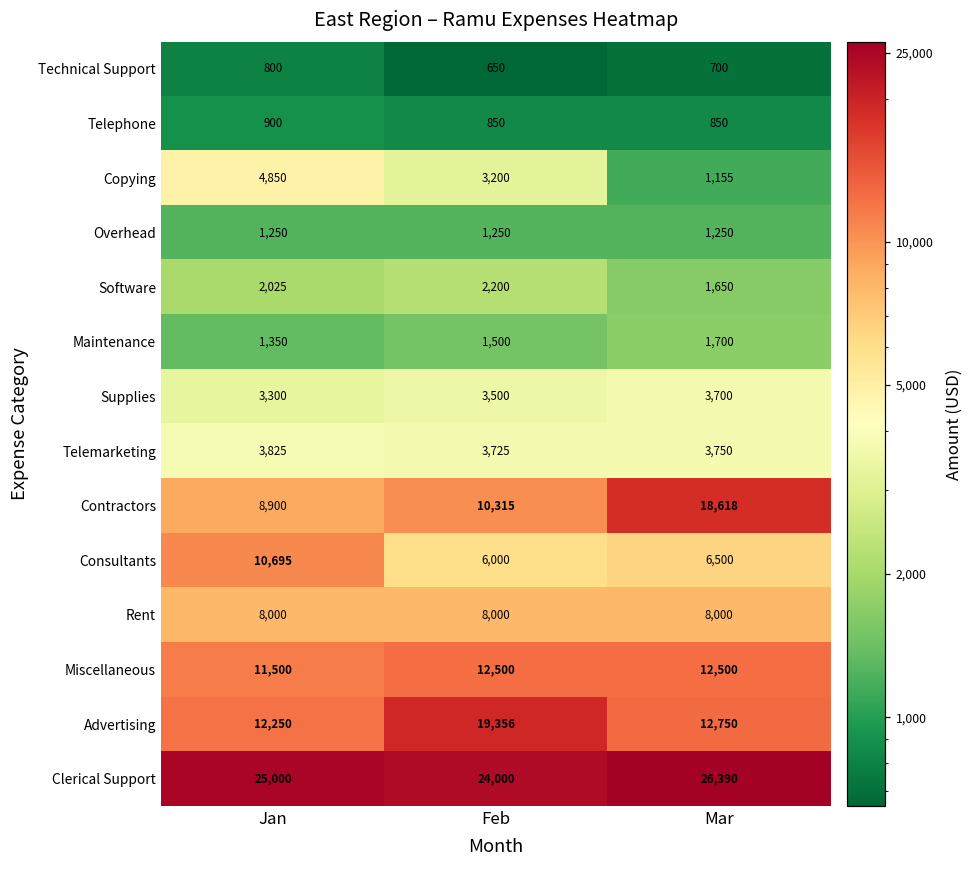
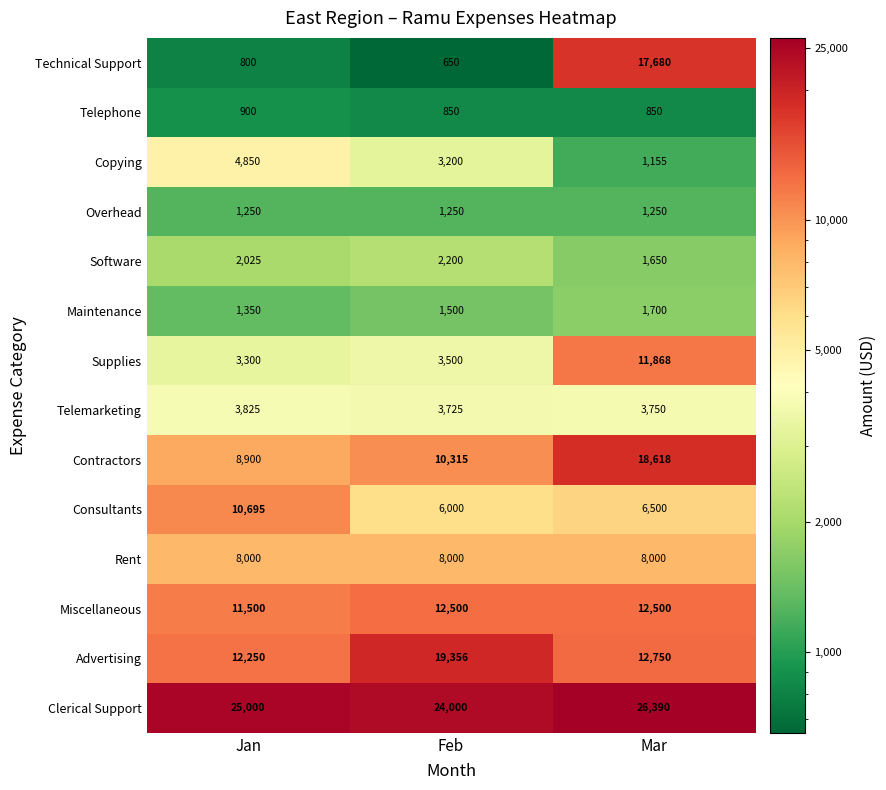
  {
    "Technical Support": {
      "Jan": "800",
      "Feb": "650",
-     "Mar": "700"
+     "Mar": "17,680"
    },
    "Telephone": {
      "Jan": "900",
      "Feb": "850",
      "Mar": "850"
    },
    "Copying": {
      "Jan": "4,850",
      "Feb": "3,200",
      "Mar": "1,155"
    },
    "Overhead": {
      "Jan": "1,250",
      "Feb": "1,250",
      "Mar": "1,250"
    },
    "Software": {
      "Jan": "2,025",
      "Feb": "2,200",
      "Mar": "1,650"
    },
    "Maintenance": {
      "Jan": "1,350",
      "Feb": "1,500",
      "Mar": "1,700"
    },
    "Supplies": {
      "Jan": "3,300",
      "Feb": "3,500",
-     "Mar": "3,700"
+     "Mar": "11,868"
    },
    "Telemarketing": {
      "Jan": "3,825",
      "Feb": "3,725",
      "Mar": "3,750"
    },
    "Contractors": {
      "Jan": "8,900",
      "Feb": "10,315",
      "Mar": "18,618"
    },
    "Consultants": {
      "Jan": "10,695",
      "Feb": "6,000",
      "Mar": "6,500"
    },
    "Rent": {
      "Jan": "8,000",
      "Feb": "8,000",
      "Mar": "8,000"
    },
    "Miscellaneous": {
      "Jan": "11,500",
      "Feb": "12,500",
      "Mar": "12,500"
    },
    "Advertising": {
      "Jan": "12,250",
      "Feb": "19,356",
      "Mar": "12,750"
    },
    "Clerical Support": {
      "Jan": "25,000",
      "Feb": "24,000",
      "Mar": "26,390"
    }
  }
